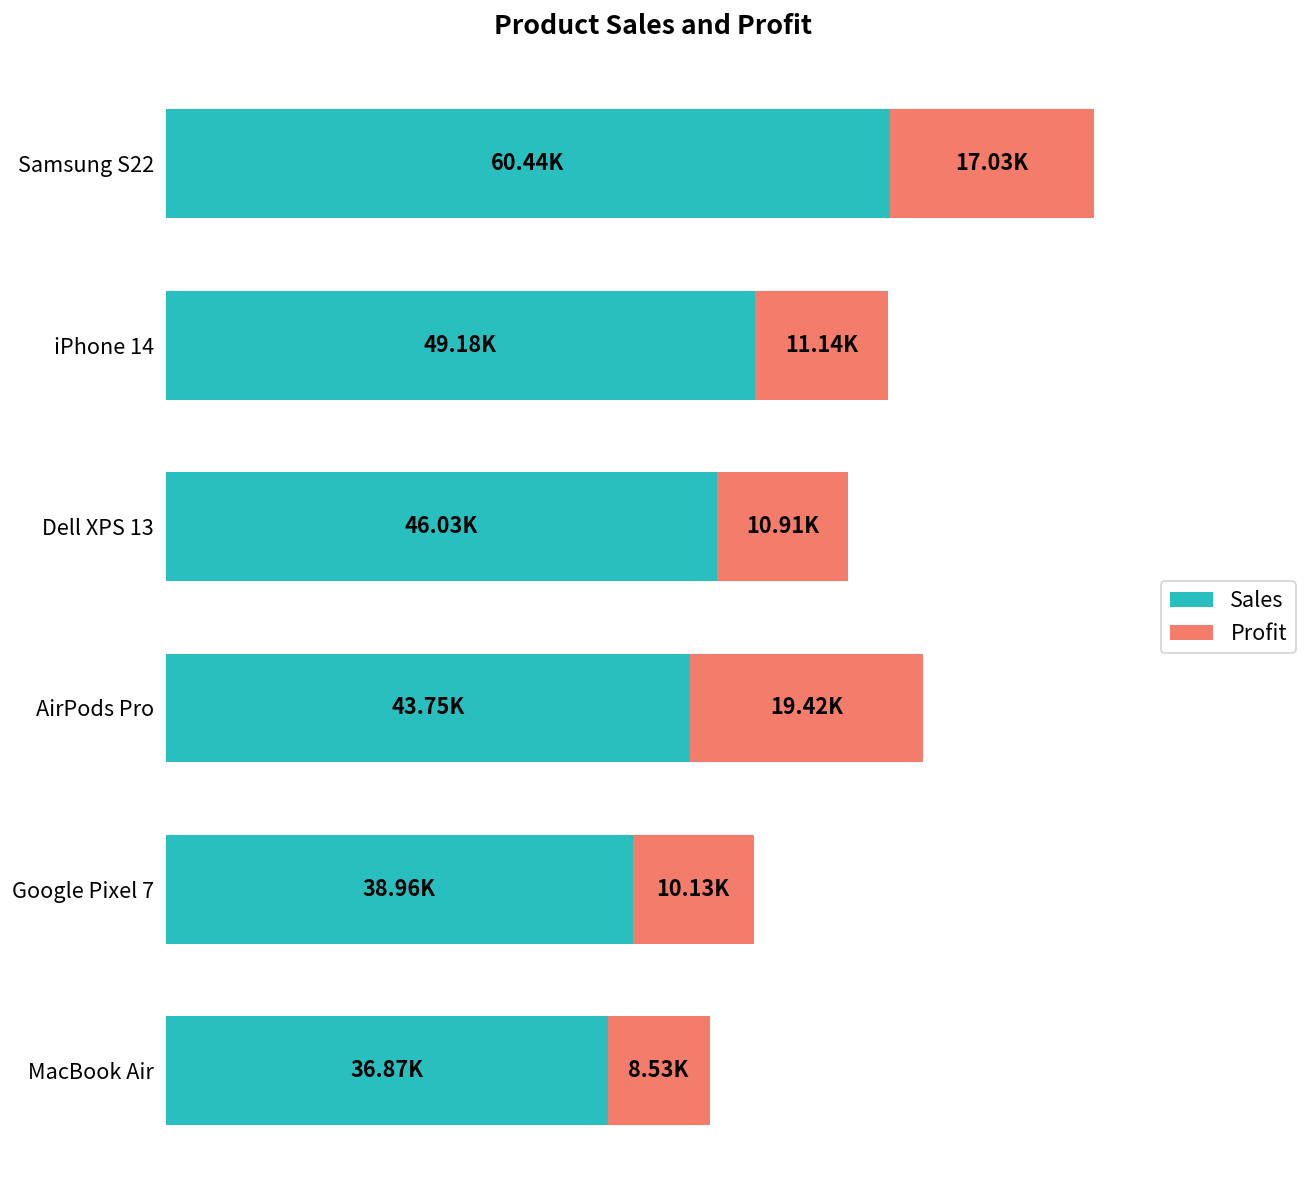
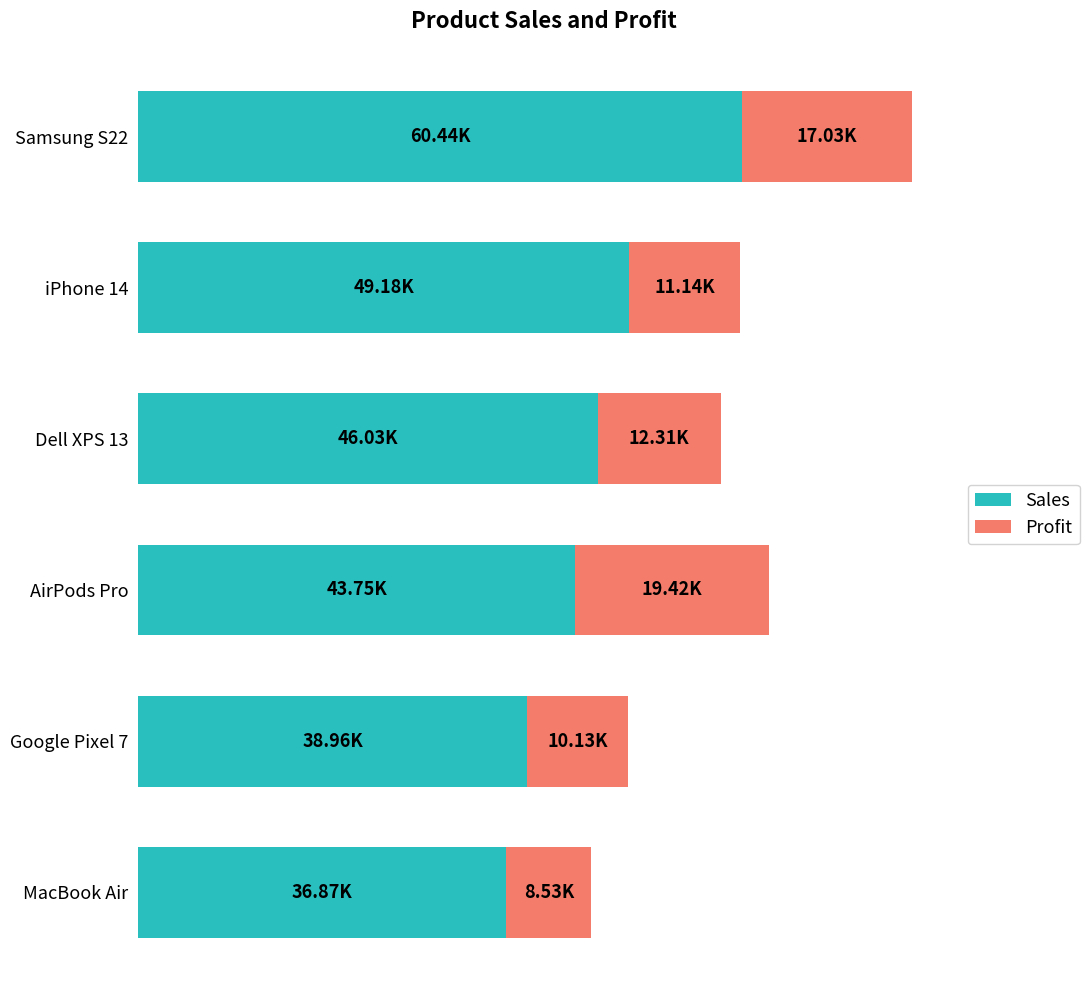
  {
    "Sales": {
      "Samsung S22": "60.44K",
      "iPhone 14": "49.18K",
      "Dell XPS 13": "46.03K",
      "AirPods Pro": "43.75K",
      "Google Pixel 7": "38.96K",
      "MacBook Air": "36.87K"
    },
    "Profit": {
      "Samsung S22": "17.03K",
      "iPhone 14": "11.14K",
-     "Dell XPS 13": "10.91K",
+     "Dell XPS 13": "12.31K",
      "AirPods Pro": "19.42K",
      "Google Pixel 7": "10.13K",
      "MacBook Air": "8.53K"
    }
  }
